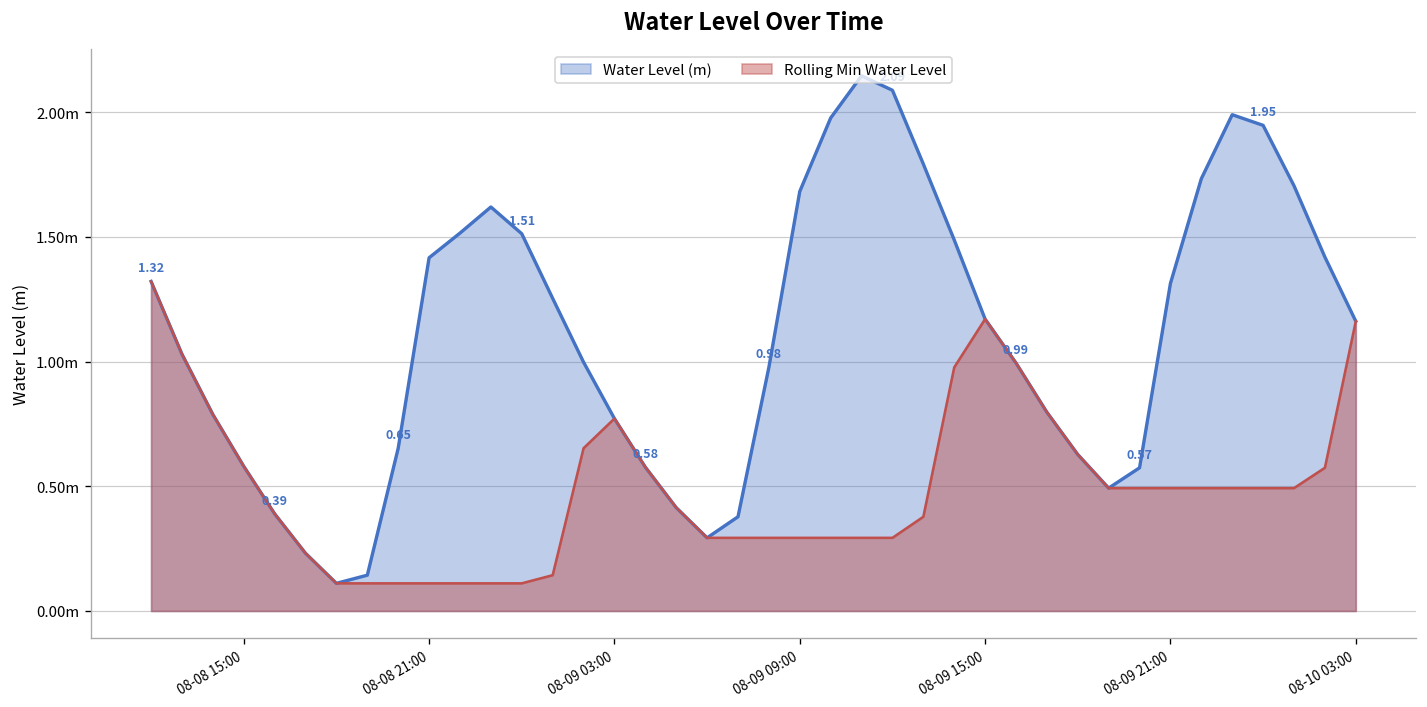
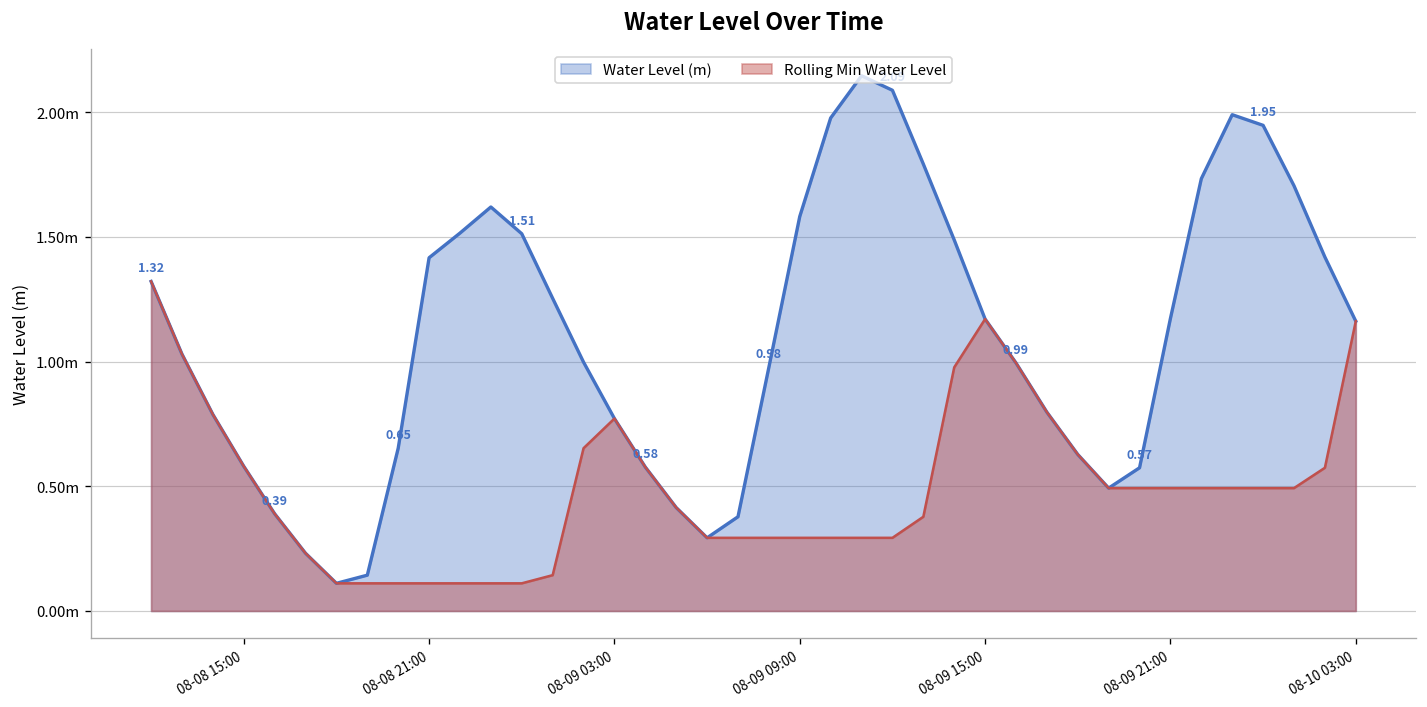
  {
    "Water Level (m)": {
      "08-08 21:00": "1.42m",
-     "08-09 09:00": "1.68m",
-     "08-09 21:00": "1.31m"
+     "08-09 09:00": "1.58m",
+     "08-09 21:00": "1.17m"
    },
    "Rolling Min Water Level": {
      "08-08 21:00": "0.11m",
      "08-09 09:00": "0.29m",
      "08-09 21:00": "0.49m"
    }
  }
